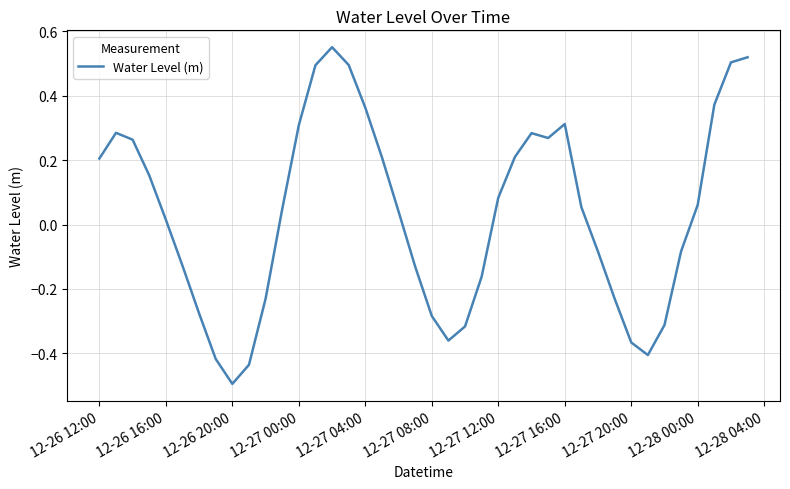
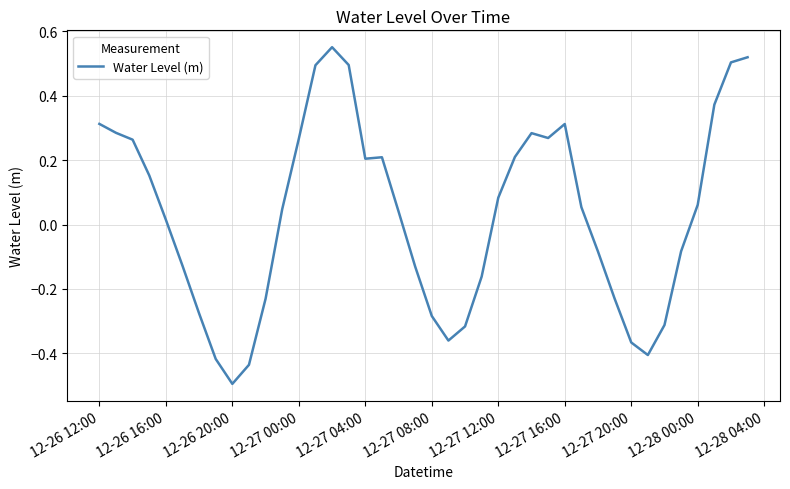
  {
-   "12-26 12:00": 0.21,
+   "12-26 12:00": 0.31,
    "12-26 16:00": 0.02,
    "12-26 20:00": -0.49,
-   "12-27 00:00": 0.31,
-   "12-27 04:00": 0.36,
+   "12-27 00:00": 0.27,
+   "12-27 04:00": 0.20,
    "12-27 08:00": -0.28,
    "12-27 12:00": 0.08,
    "12-27 16:00": 0.31,
    "12-27 20:00": -0.37,
    "12-28 00:00": 0.06
  }
